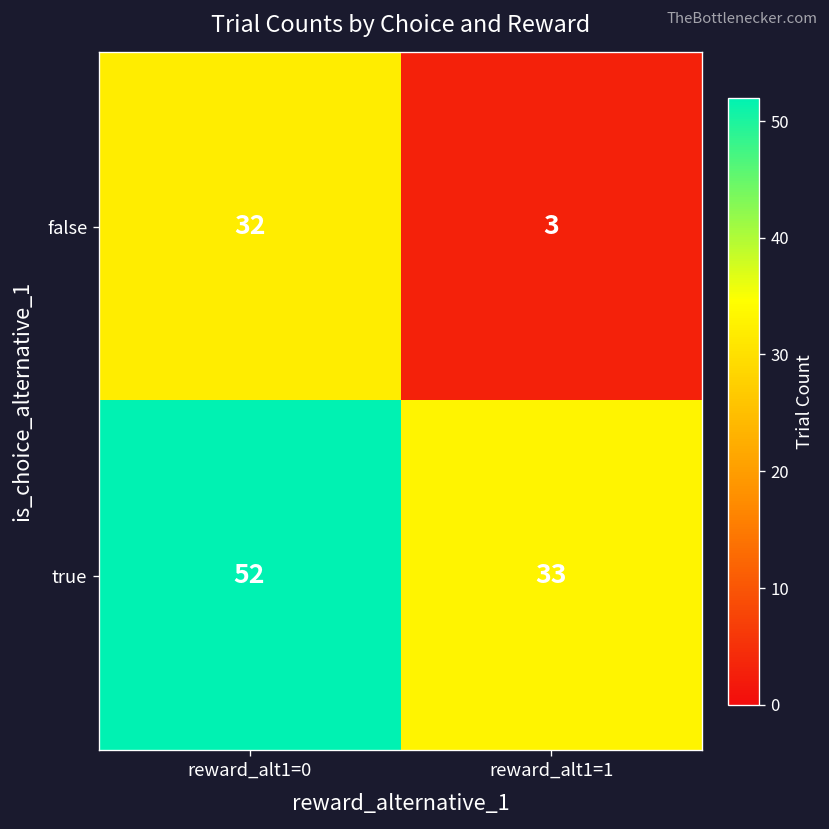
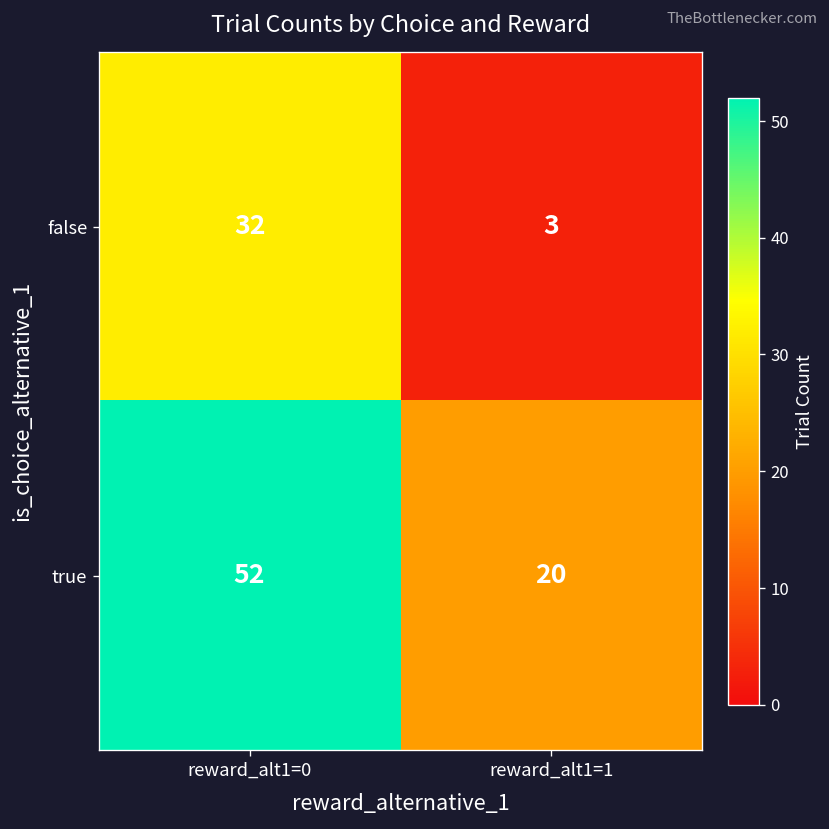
  {
    "false": {
      "reward_alt1=0": 32,
      "reward_alt1=1": 3
    },
    "true": {
      "reward_alt1=0": 52,
-     "reward_alt1=1": 33
+     "reward_alt1=1": 20
    }
  }
